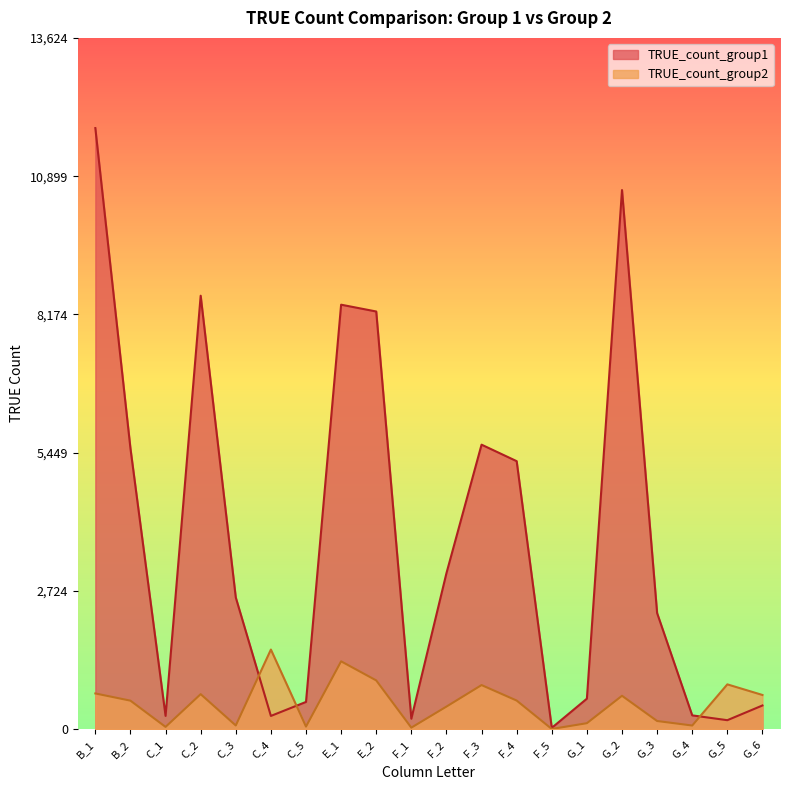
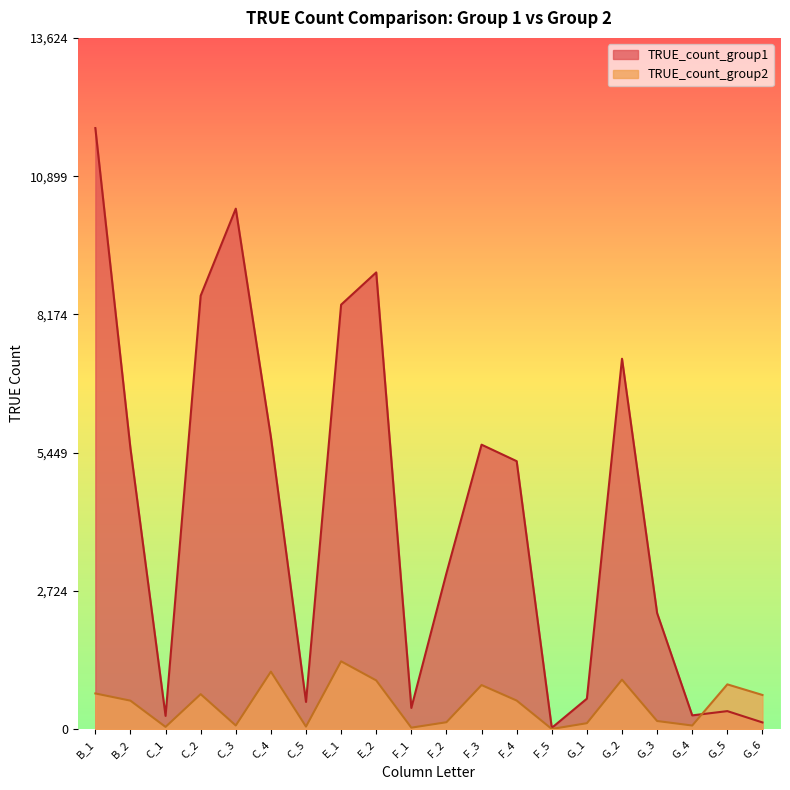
  {
    "TRUE_count_group1": {
      "B_1": "11,800",
      "B_2": "5,500",
      "C_1": "300",
      "C_2": "8,500",
-     "C_3": "2,600",
-     "C_4": "300",
+     "C_3": "10,300",
+     "C_4": "5,800",
      "C_5": "500",
      "E_1": "8,400",
-     "E_2": "8,200",
-     "F_1": "200",
+     "E_2": "9,000",
+     "F_1": "400",
      "F_2": "3,100",
      "F_3": "5,600",
      "F_4": "5,300",
      "G_1": "600",
-     "G_2": "10,600",
+     "G_2": "7,300",
      "G_3": "2,300",
      "G_4": "300",
-     "G_5": "200",
-     "G_6": "500"
+     "G_5": "400",
+     "G_6": "100"
    },
    "TRUE_count_group2": {
      "B_1": "700",
      "B_2": "600",
      "C_1": "0",
      "C_2": "700",
      "C_3": "100",
-     "C_4": "1,600",
+     "C_4": "1,100",
      "C_5": "100",
      "E_1": "1,300",
      "E_2": "1,000",
      "F_1": "0",
-     "F_2": "400",
+     "F_2": "100",
      "F_3": "900",
      "F_4": "600",
      "G_1": "100",
-     "G_2": "700",
+     "G_2": "1,000",
      "G_3": "200",
      "G_4": "100",
      "G_5": "900",
      "G_6": "700"
    }
  }
